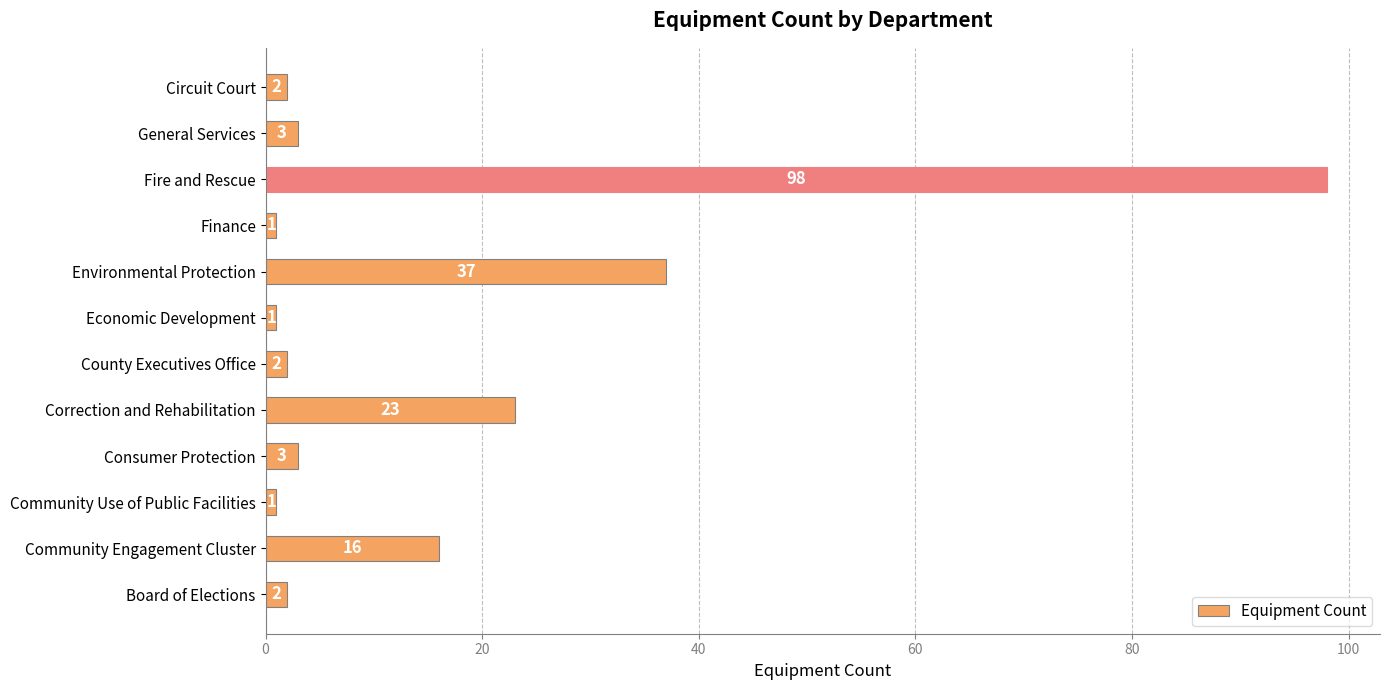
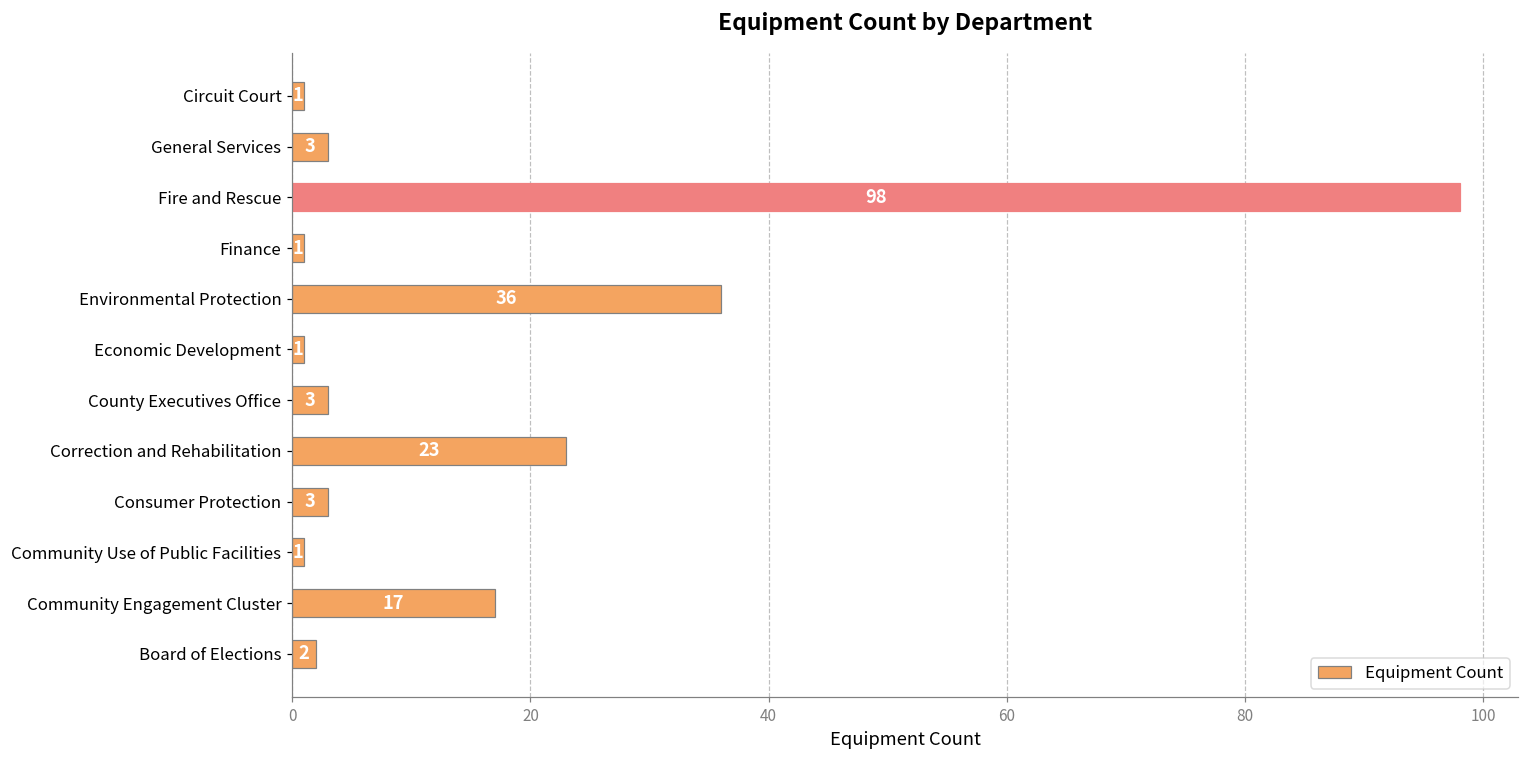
  {
-   "Circuit Court": 2,
+   "Circuit Court": 1,
    "General Services": 3,
    "Fire and Rescue": 98,
    "Finance": 1,
-   "Environmental Protection": 37,
+   "Environmental Protection": 36,
    "Economic Development": 1,
-   "County Executives Office": 2,
+   "County Executives Office": 3,
    "Correction and Rehabilitation": 23,
    "Consumer Protection": 3,
    "Community Use of Public Facilities": 1,
-   "Community Engagement Cluster": 16,
+   "Community Engagement Cluster": 17,
    "Board of Elections": 2
  }
